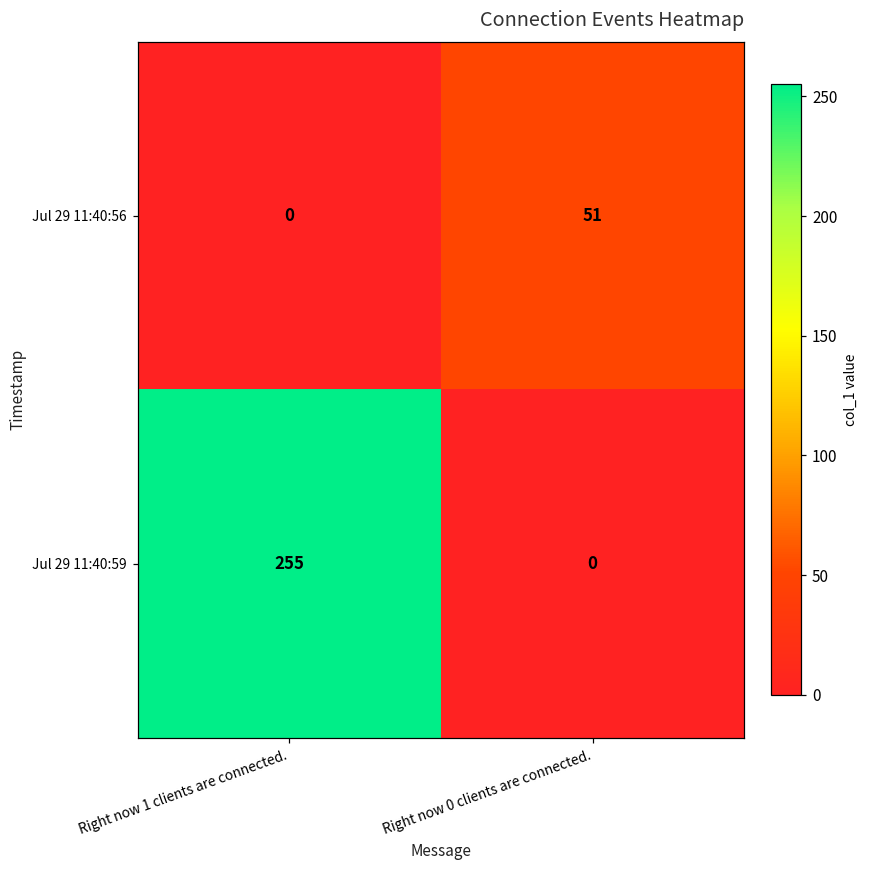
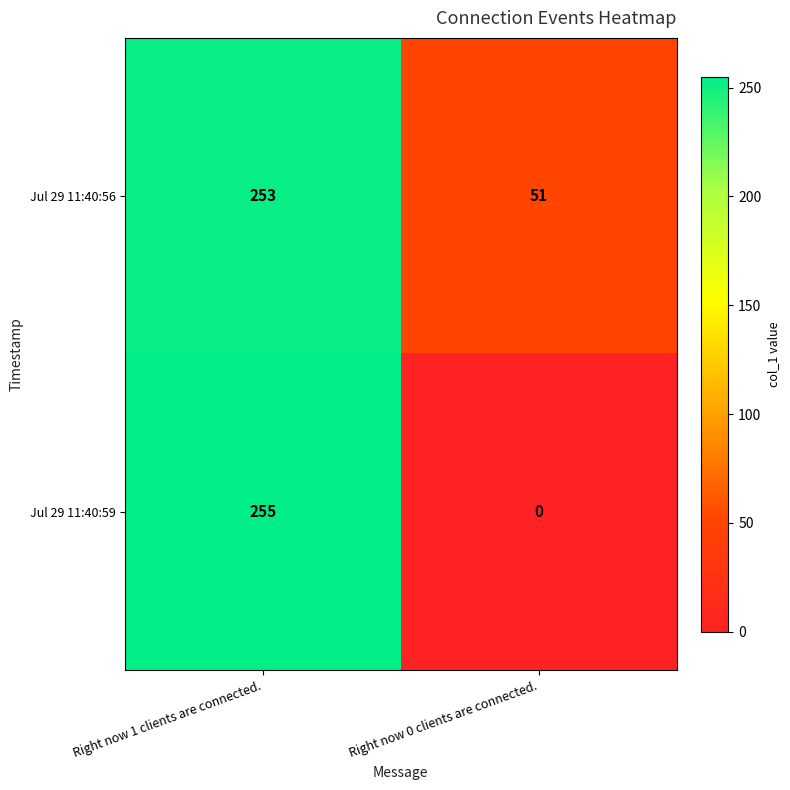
  {
    "Jul 29 11:40:56": {
-     "Right now 1 clients are connected.": 0,
+     "Right now 1 clients are connected.": 253,
      "Right now 0 clients are connected.": 51
    },
    "Jul 29 11:40:59": {
      "Right now 1 clients are connected.": 255,
      "Right now 0 clients are connected.": 0
    }
  }
